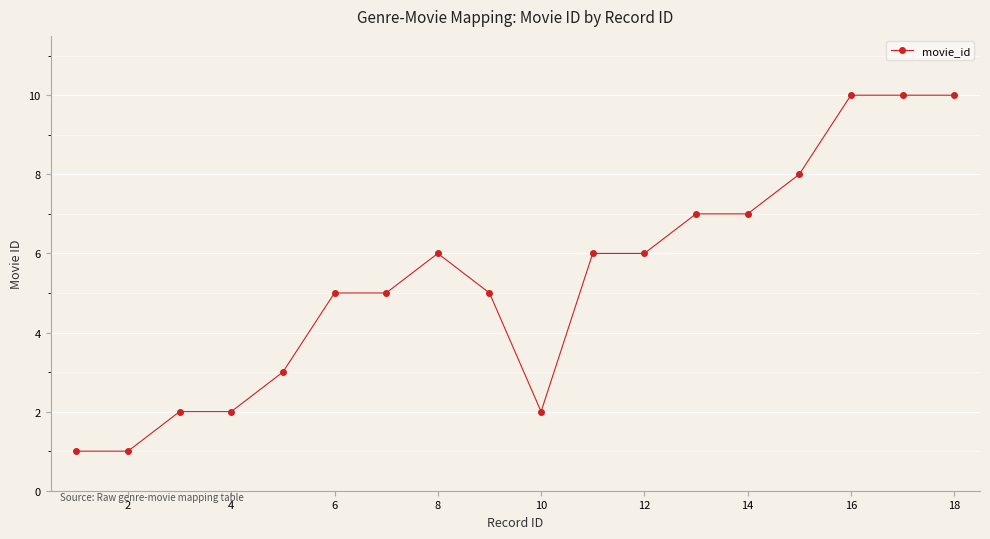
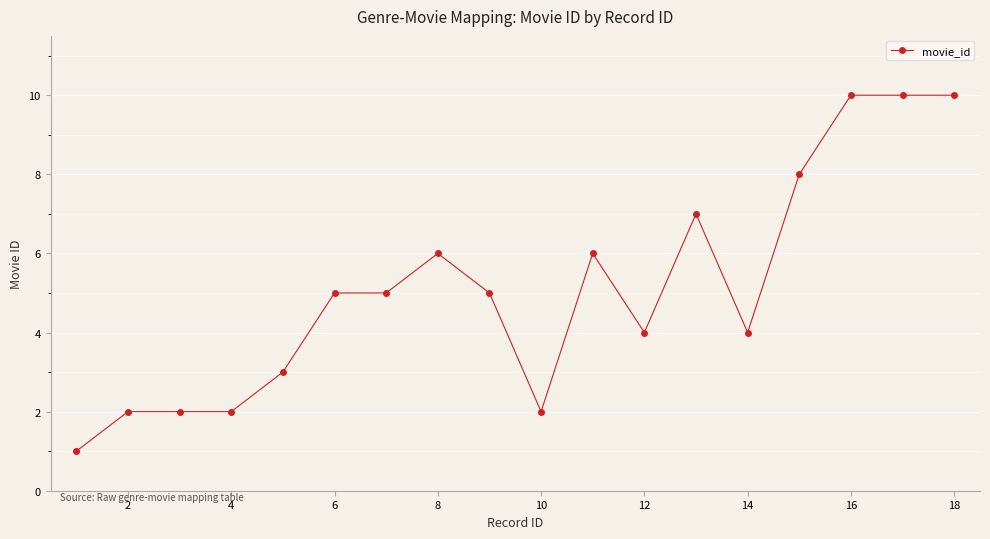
  {
-   "2": 1,
+   "2": 2,
    "4": 2,
    "6": 5,
    "8": 6,
    "10": 2,
-   "12": 6,
-   "14": 7,
+   "12": 4,
+   "14": 4,
    "16": 10,
    "18": 10
  }
